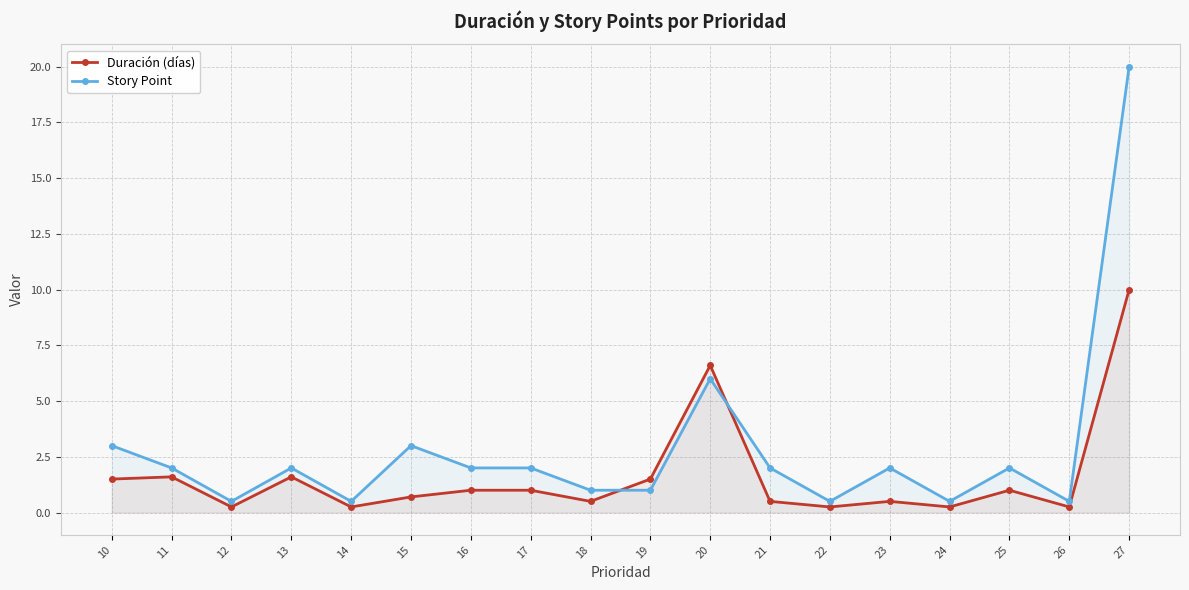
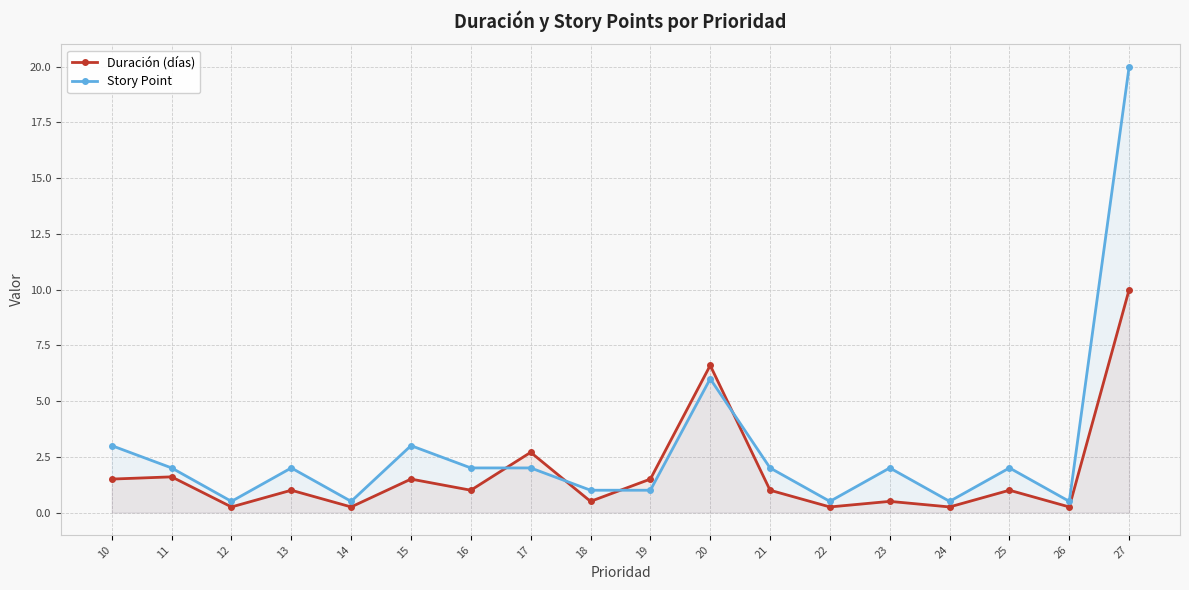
  {
    "Duración (días)": {
      "10": 1.5,
      "11": 1.6,
      "12": 0.3,
-     "13": 1.6,
+     "13": 1.0,
      "14": 0.3,
-     "15": 0.7,
+     "15": 1.5,
      "16": 1.0,
-     "17": 1.0,
+     "17": 2.7,
      "18": 0.5,
      "19": 1.5,
      "20": 6.6,
-     "21": 0.5,
+     "21": 1.0,
      "22": 0.3,
      "23": 0.5,
      "24": 0.3,
      "25": 1.0,
      "26": 0.3,
      "27": 10.0
    },
    "Story Point": {
      "10": 3.0,
      "11": 2.0,
      "12": 0.5,
      "13": 2.0,
      "14": 0.5,
      "15": 3.0,
      "16": 2.0,
      "17": 2.0,
      "18": 1.0,
      "19": 1.0,
      "20": 6.0,
      "21": 2.0,
      "22": 0.5,
      "23": 2.0,
      "24": 0.5,
      "25": 2.0,
      "26": 0.5,
      "27": 20.0
    }
  }
